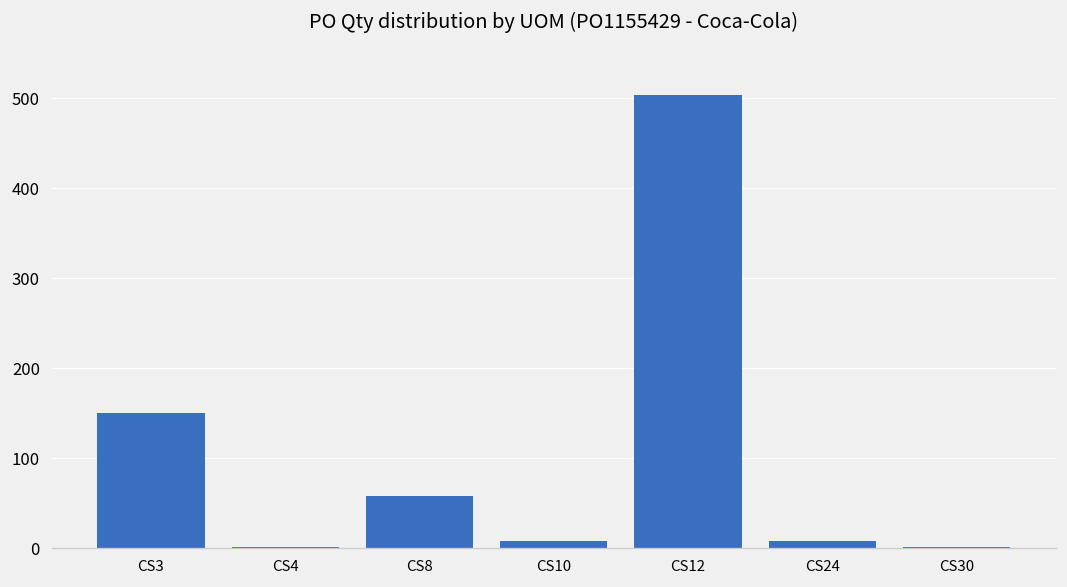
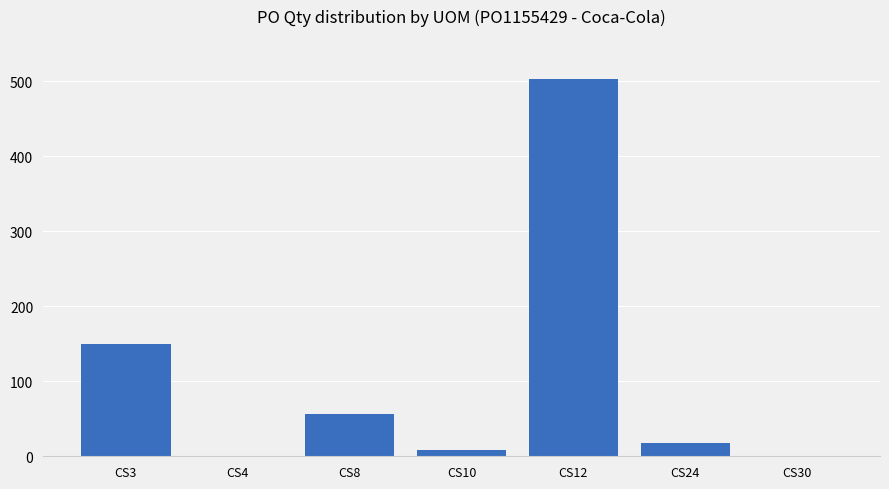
  {
    "CS3": 150,
    "CS8": 60,
    "CS10": 10,
    "CS12": 500,
-   "CS24": 10
+   "CS24": 20
  }
